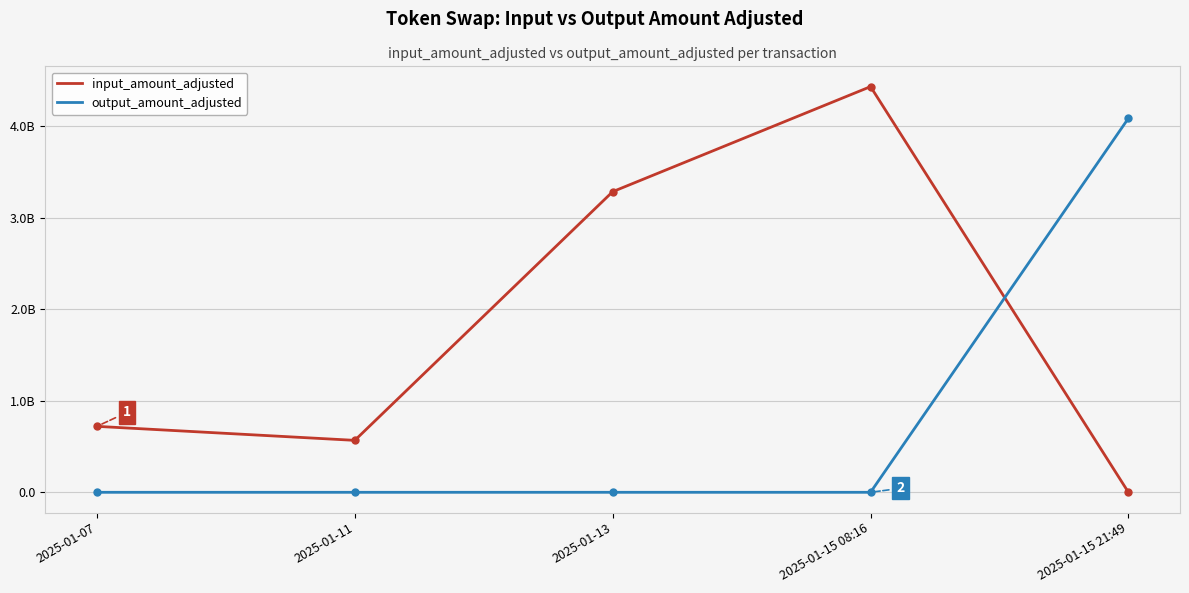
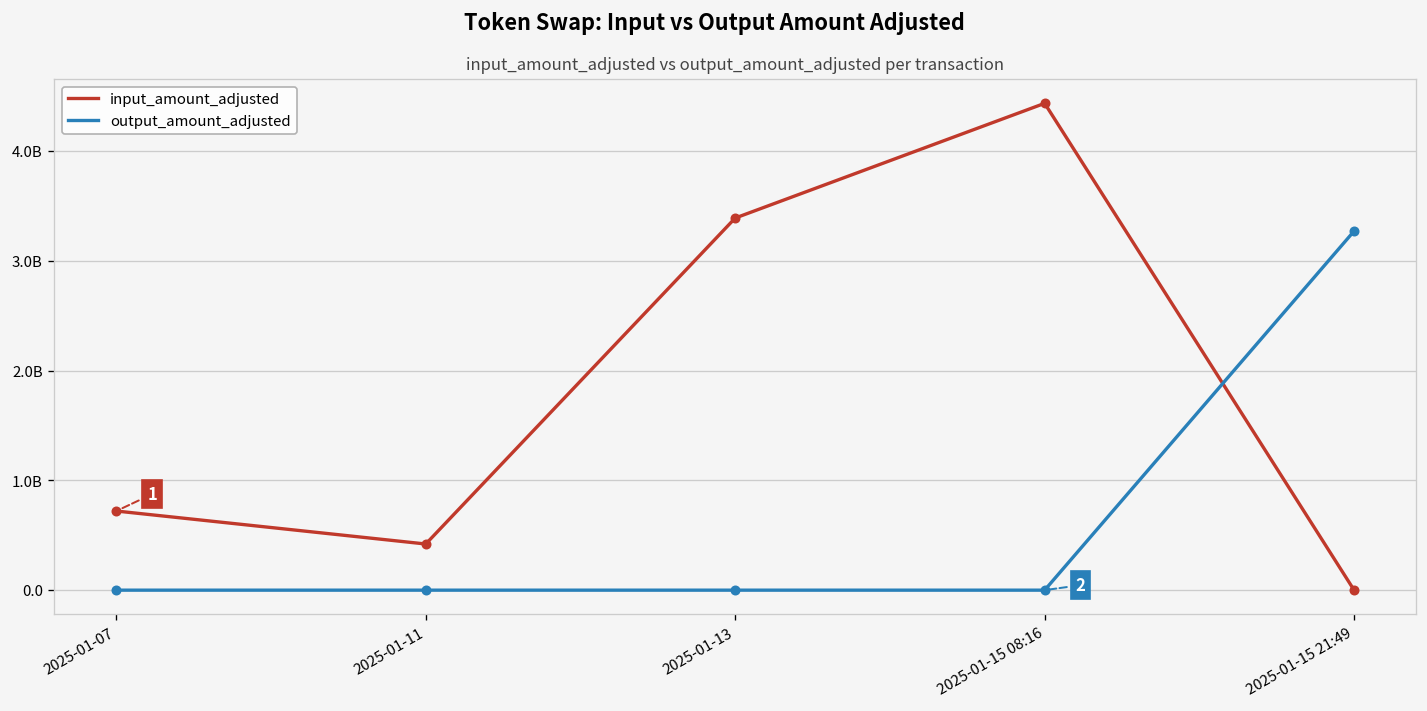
  {
    "input_amount_adjusted": {
      "2025-01-07": 700000000,
-     "2025-01-11": 600000000,
-     "2025-01-13": 3300000000,
+     "2025-01-11": 400000000,
+     "2025-01-13": 3400000000,
      "2025-01-15 08:16": 4400000000,
      "2025-01-15 21:49": 0
    },
    "output_amount_adjusted": {
      "2025-01-07": 0,
      "2025-01-11": 0,
      "2025-01-13": 0,
-     "2025-01-15 21:49": 4100000000
+     "2025-01-15 21:49": 3300000000
    }
  }
